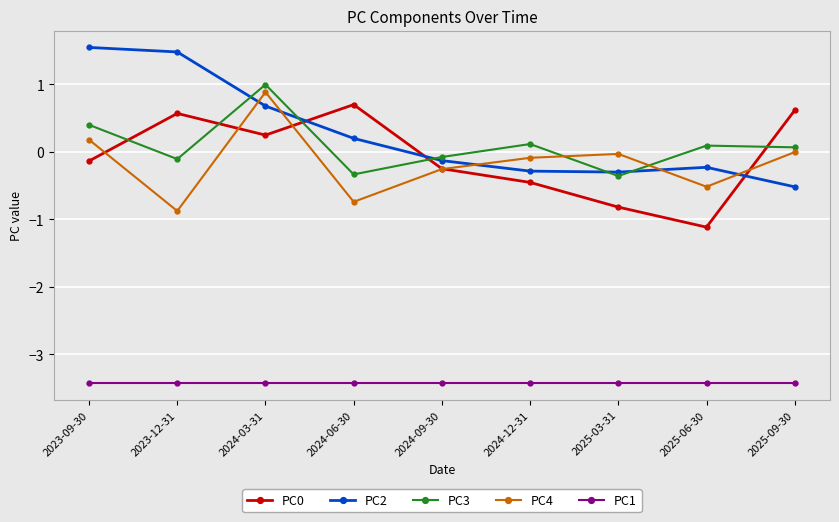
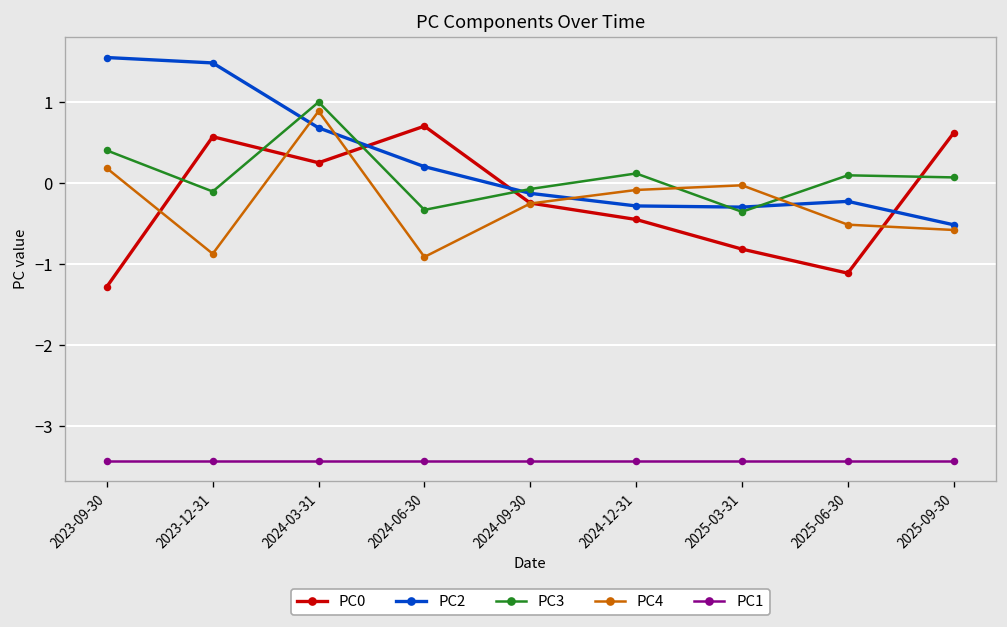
  {
    "PC0": {
-     "2023-09-30": -0.1,
+     "2023-09-30": -1.3,
      "2023-12-31": 0.6,
      "2024-03-31": 0.2,
      "2024-06-30": 0.7,
      "2024-12-31": -0.5,
      "2025-03-31": -0.8,
      "2025-06-30": -1.1,
      "2025-09-30": 0.6
    },
    "PC2": {
      "2023-09-30": 1.5,
      "2023-12-31": 1.5,
      "2024-03-31": 0.7,
      "2024-06-30": 0.2,
      "2024-09-30": -0.1,
      "2024-12-31": -0.3,
      "2025-03-31": -0.3,
      "2025-06-30": -0.2,
      "2025-09-30": -0.5
    },
    "PC3": {
      "2023-09-30": 0.4,
      "2023-12-31": -0.1,
      "2024-03-31": 1.0,
      "2024-06-30": -0.3,
      "2024-09-30": -0.1,
      "2024-12-31": 0.1,
      "2025-03-31": -0.4,
      "2025-06-30": 0.1,
      "2025-09-30": 0.1
    },
    "PC4": {
      "2023-09-30": 0.2,
      "2023-12-31": -0.9,
      "2024-03-31": 0.9,
-     "2024-06-30": -0.7,
+     "2024-06-30": -0.9,
      "2024-12-31": -0.1,
      "2025-03-31": 0.0,
      "2025-06-30": -0.5,
-     "2025-09-30": 0.0
+     "2025-09-30": -0.6
    },
    "PC1": {
      "2023-09-30": -3.4,
      "2023-12-31": -3.4,
      "2024-03-31": -3.4,
      "2024-06-30": -3.4,
      "2024-09-30": -3.4,
      "2024-12-31": -3.4,
      "2025-03-31": -3.4,
      "2025-06-30": -3.4,
      "2025-09-30": -3.4
    }
  }
